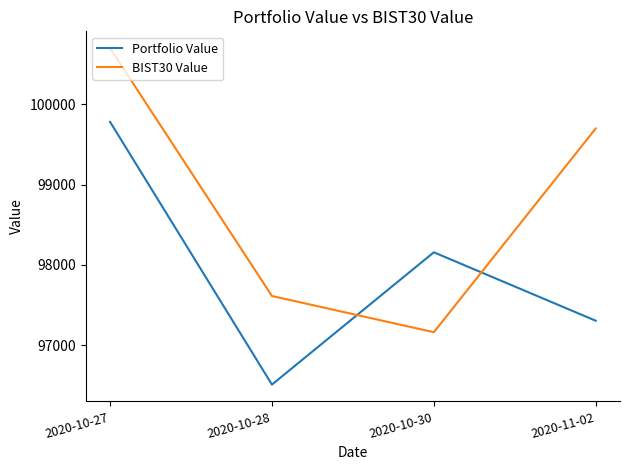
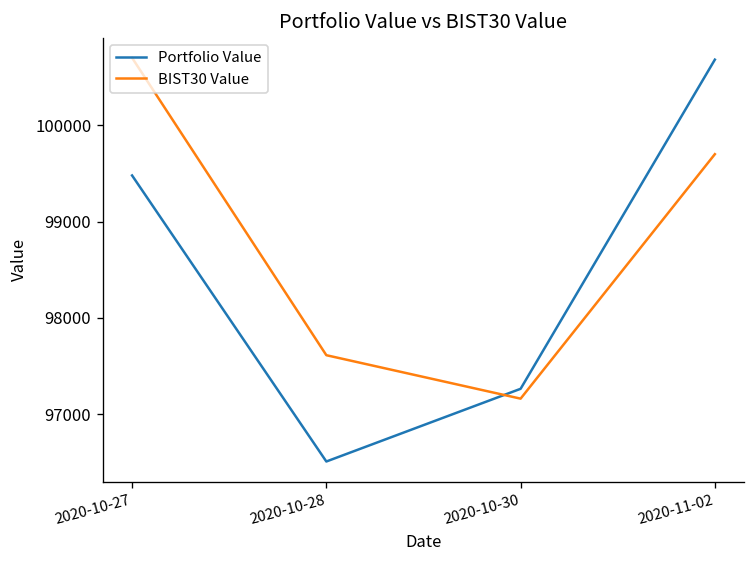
  {
    "Portfolio Value": {
-     "2020-10-27": 99800,
+     "2020-10-27": 99500,
      "2020-10-28": 96500,
-     "2020-10-30": 98200,
-     "2020-11-02": 97300
+     "2020-10-30": 97300,
+     "2020-11-02": 100700
    },
    "BIST30 Value": {
      "2020-10-28": 97600,
      "2020-10-30": 97200,
      "2020-11-02": 99700
    }
  }
